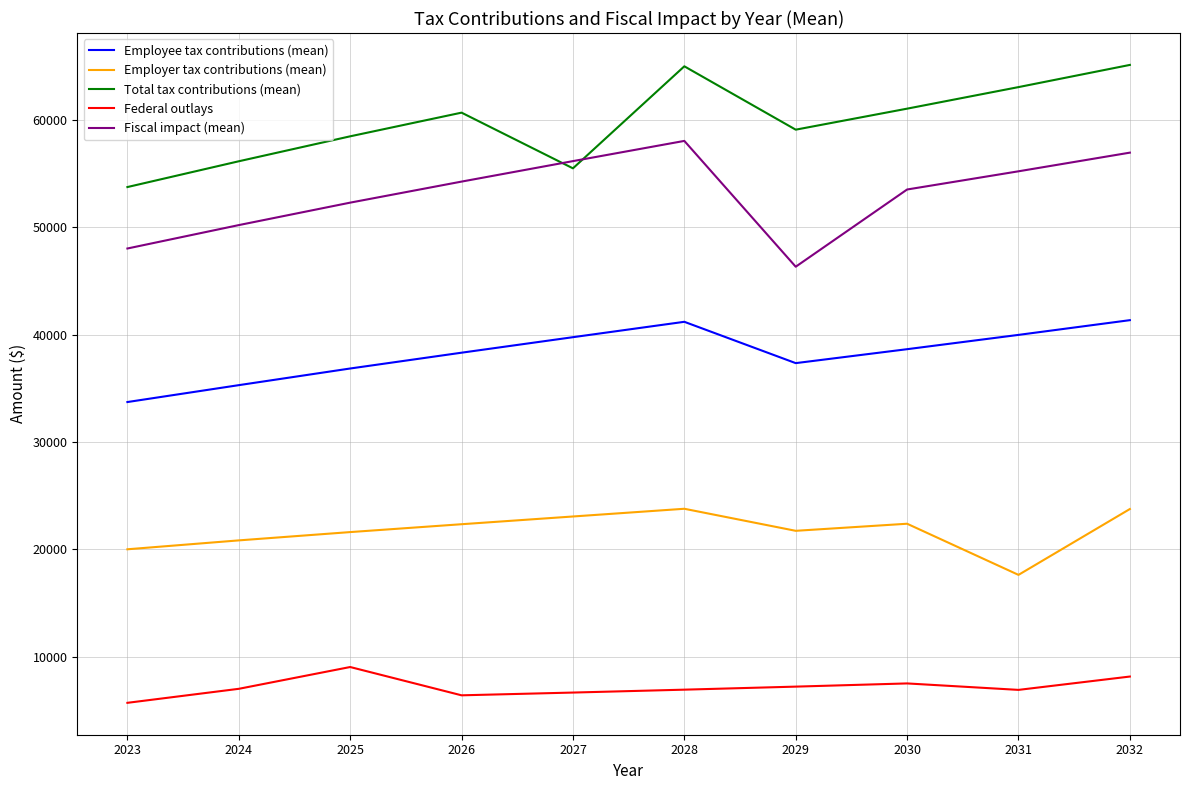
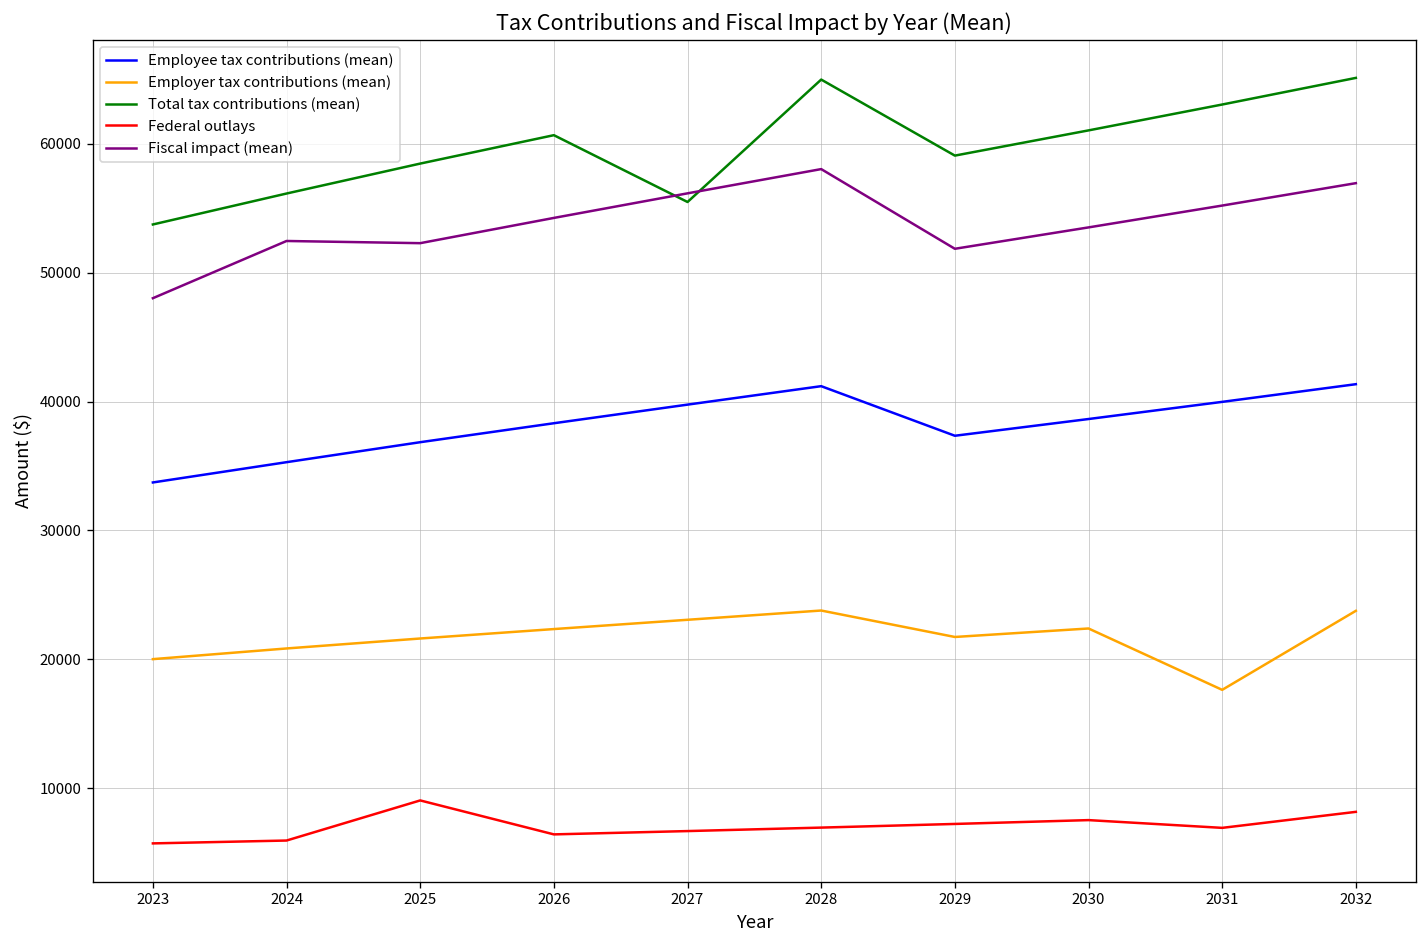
  {
    "Employee tax contributions (mean)": {
      "2023": 33700,
      "2024": 35300,
      "2025": 36800,
      "2026": 38300,
      "2027": 39800,
      "2028": 41200,
      "2029": 37300,
      "2030": 38600,
      "2031": 40000,
      "2032": 41300
    },
    "Employer tax contributions (mean)": {
      "2023": 20000,
      "2024": 20800,
      "2025": 21600,
      "2026": 22300,
      "2027": 23100,
      "2028": 23800,
      "2029": 21700,
      "2030": 22400,
      "2031": 17600,
      "2032": 23800
    },
    "Total tax contributions (mean)": {
      "2023": 53700,
      "2024": 56100,
      "2025": 58500,
      "2026": 60700,
      "2027": 55500,
      "2028": 65000,
      "2029": 59100,
      "2030": 61000,
      "2031": 63000,
      "2032": 65100
    },
    "Federal outlays": {
      "2023": 5700,
-     "2024": 7000,
+     "2024": 5900,
      "2025": 9100,
      "2026": 6400,
      "2027": 6700,
      "2028": 6900,
      "2029": 7200,
      "2030": 7500,
      "2031": 6900,
      "2032": 8200
    },
    "Fiscal impact (mean)": {
      "2023": 48000,
-     "2024": 50200,
+     "2024": 52500,
      "2025": 52300,
      "2026": 54200,
      "2027": 56200,
      "2028": 58000,
-     "2029": 46300,
+     "2029": 51800,
      "2030": 53500,
      "2031": 55200,
      "2032": 56900
    }
  }
